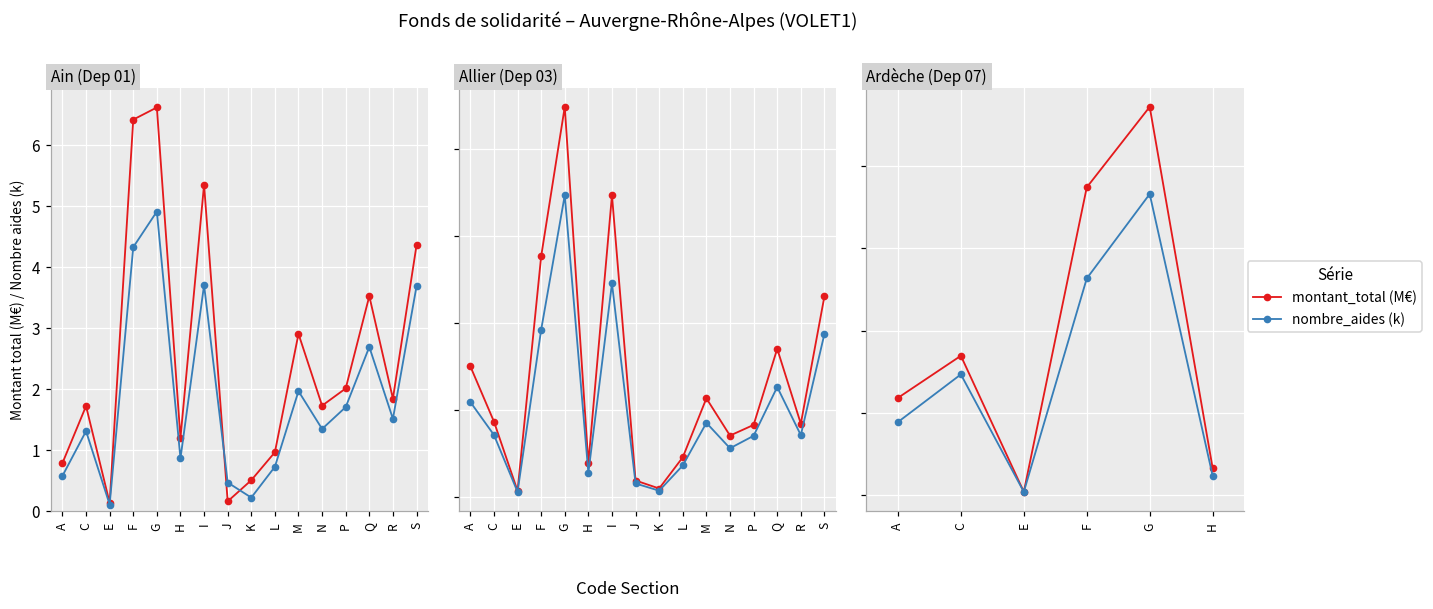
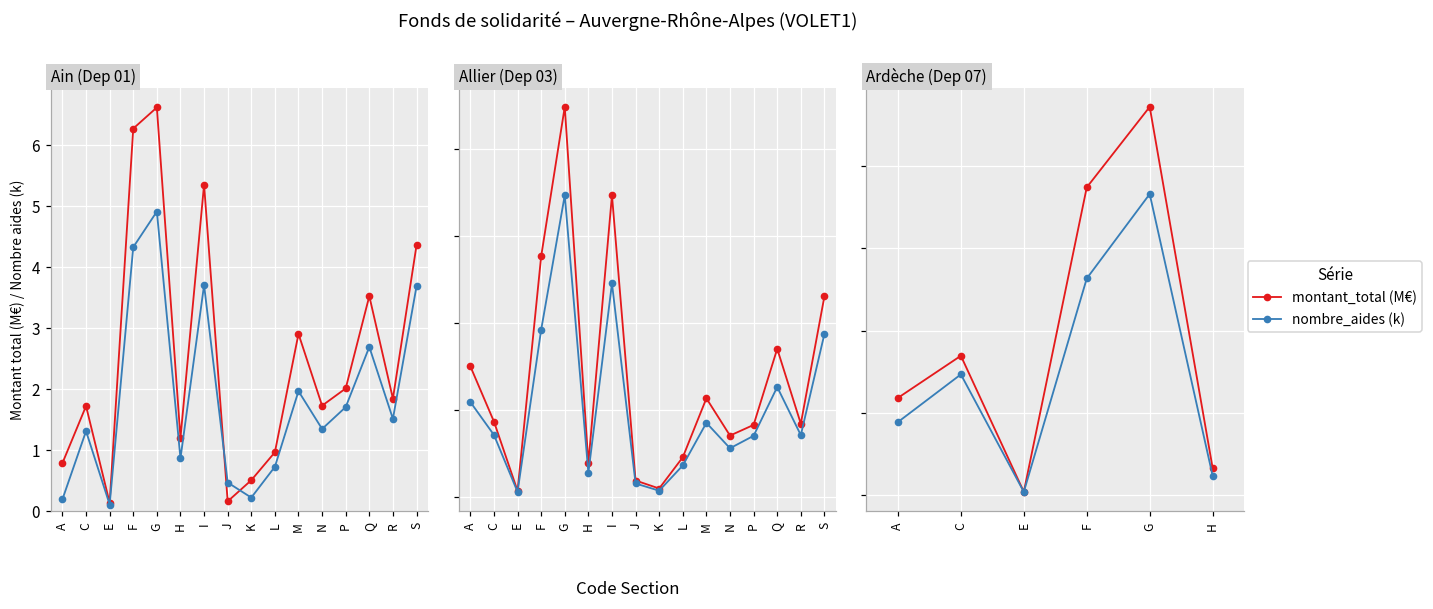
  {
    "Ain (Dep 01)": {
      "montant_total (M€)": {
        "A": 0.8,
        "C": 1.7,
-       "F": 6.4,
+       "F": 6.3,
        "G": 6.6,
        "H": 1.2,
        "J": 0.2,
        "K": 0.5,
        "L": 1.0,
        "M": 2.9,
        "N": 1.7,
        "P": 2.0,
        "Q": 3.5,
        "R": 1.8,
        "S": 4.4
      },
      "nombre_aides (k)": {
-       "A": 0.6,
+       "A": 0.2,
        "C": 1.3,
        "F": 4.3,
        "G": 4.9,
        "H": 0.9,
        "J": 0.5,
        "K": 0.2,
        "L": 0.7,
        "M": 2.0,
        "N": 1.3,
        "P": 1.7,
        "Q": 2.7,
        "R": 1.5,
        "S": 3.7
      }
    }
  }
